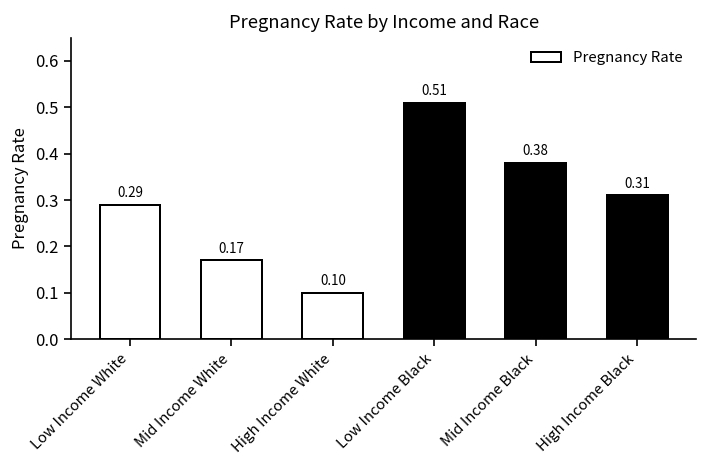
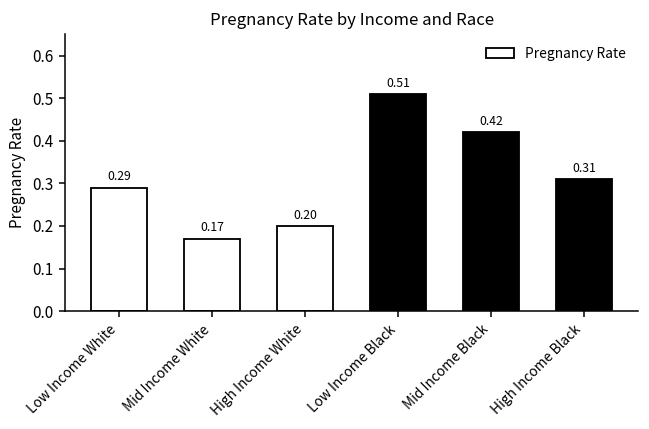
  {
    "Low Income White": 0.29,
    "Mid Income White": 0.17,
-   "High Income White": 0.10,
+   "High Income White": 0.20,
    "Low Income Black": 0.51,
-   "Mid Income Black": 0.38,
+   "Mid Income Black": 0.42,
    "High Income Black": 0.31
  }
